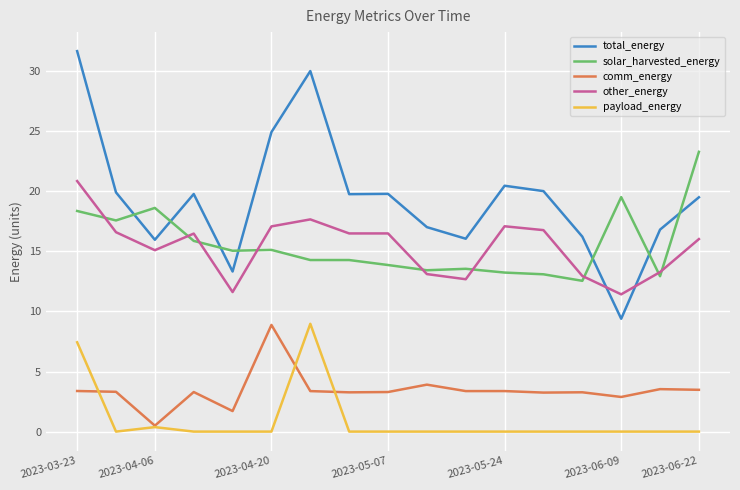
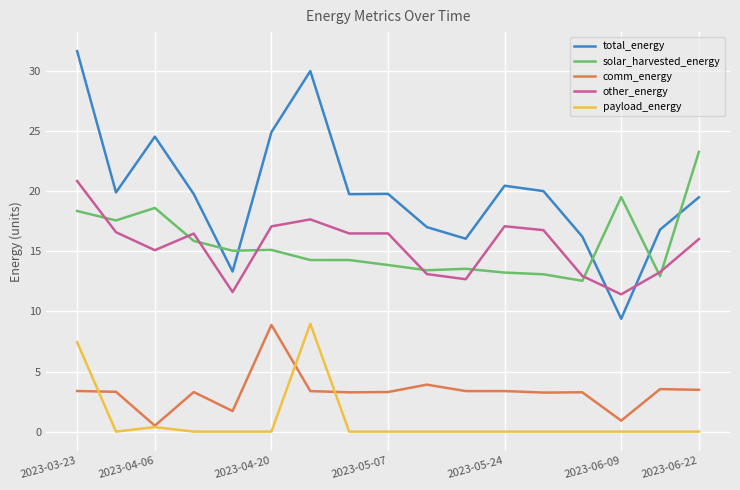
  {
    "total_energy": {
      "2023-03-23": 31.7,
-     "2023-04-06": 16.0,
+     "2023-04-06": 24.5,
      "2023-04-20": 24.9,
      "2023-05-07": 19.8,
      "2023-05-24": 20.5,
      "2023-06-09": 9.4,
      "2023-06-22": 19.5
    },
    "solar_harvested_energy": {
      "2023-03-23": 18.4,
      "2023-04-06": 18.6,
      "2023-04-20": 15.1,
      "2023-05-07": 13.9,
      "2023-05-24": 13.2,
      "2023-06-09": 19.5,
      "2023-06-22": 23.3
    },
    "comm_energy": {
      "2023-03-23": 3.4,
      "2023-04-20": 8.9,
      "2023-05-07": 3.3,
      "2023-05-24": 3.4,
-     "2023-06-09": 2.9,
+     "2023-06-09": 0.9,
      "2023-06-22": 3.5
    },
    "other_energy": {
      "2023-03-23": 20.8,
      "2023-04-06": 15.1,
      "2023-04-20": 17.1,
      "2023-05-07": 16.5,
      "2023-05-24": 17.1,
      "2023-06-09": 11.4,
      "2023-06-22": 16.0
    },
    "payload_energy": {
      "2023-03-23": 7.4,
      "2023-04-20": 0.0,
      "2023-05-07": 0.0,
      "2023-05-24": 0.0,
      "2023-06-09": 0.0,
      "2023-06-22": 0.0
    }
  }
